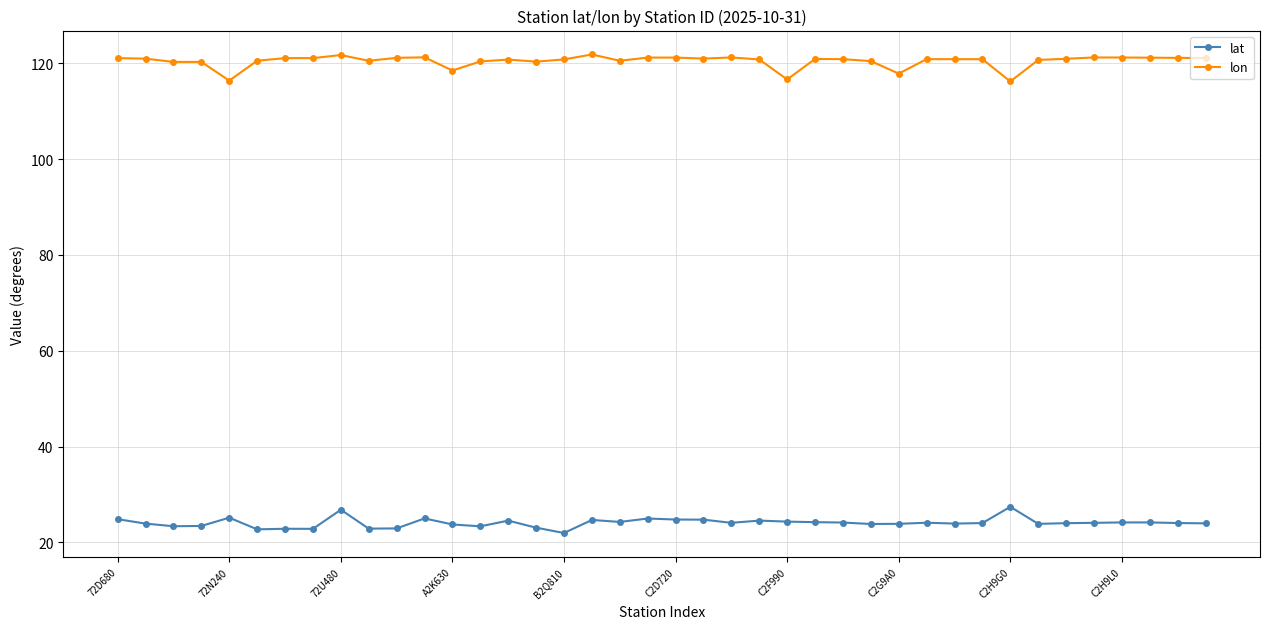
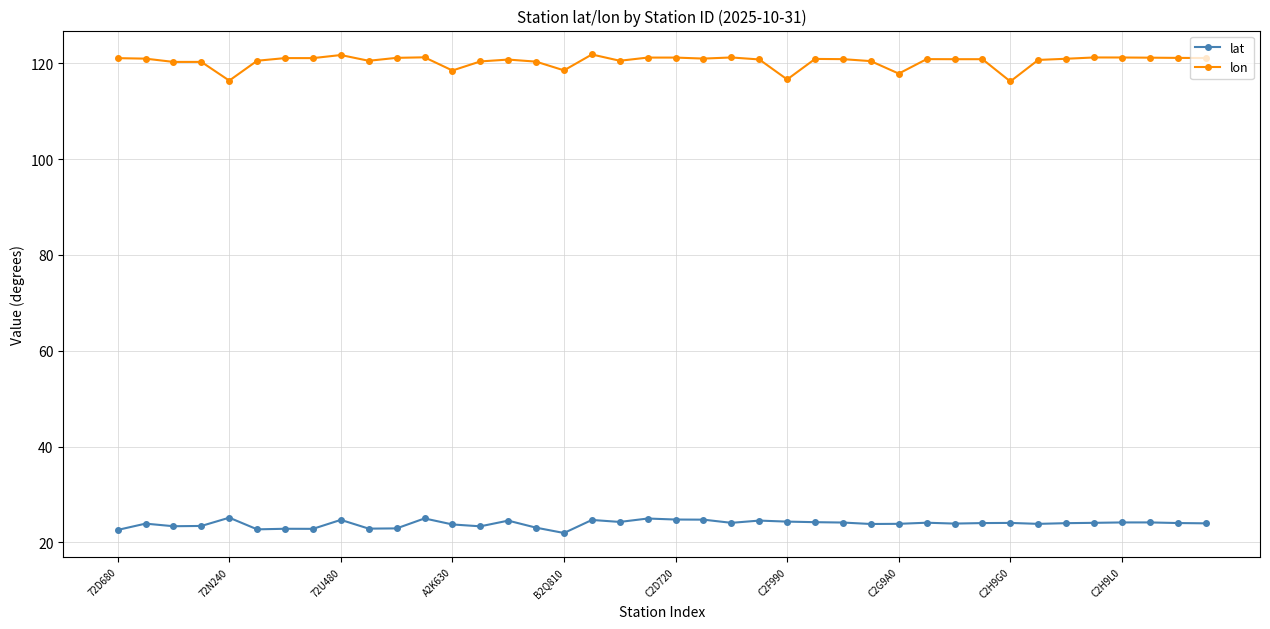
  {
    "lat": {
-     "72D680": 25,
+     "72D680": 23,
      "72N240": 25,
-     "72U480": 27,
+     "72U480": 25,
      "A2K630": 24,
      "B2Q810": 22,
      "C2D720": 25,
      "C2F990": 24,
      "C2G9A0": 24,
-     "C2H9G0": 27,
+     "C2H9G0": 24,
      "C2H9L0": 24
    },
    "lon": {
      "72D680": 121,
      "72N240": 116,
      "72U480": 122,
      "A2K630": 118,
-     "B2Q810": 121,
+     "B2Q810": 119,
      "C2D720": 121,
      "C2F990": 117,
      "C2G9A0": 118,
      "C2H9G0": 116,
      "C2H9L0": 121
    }
  }
